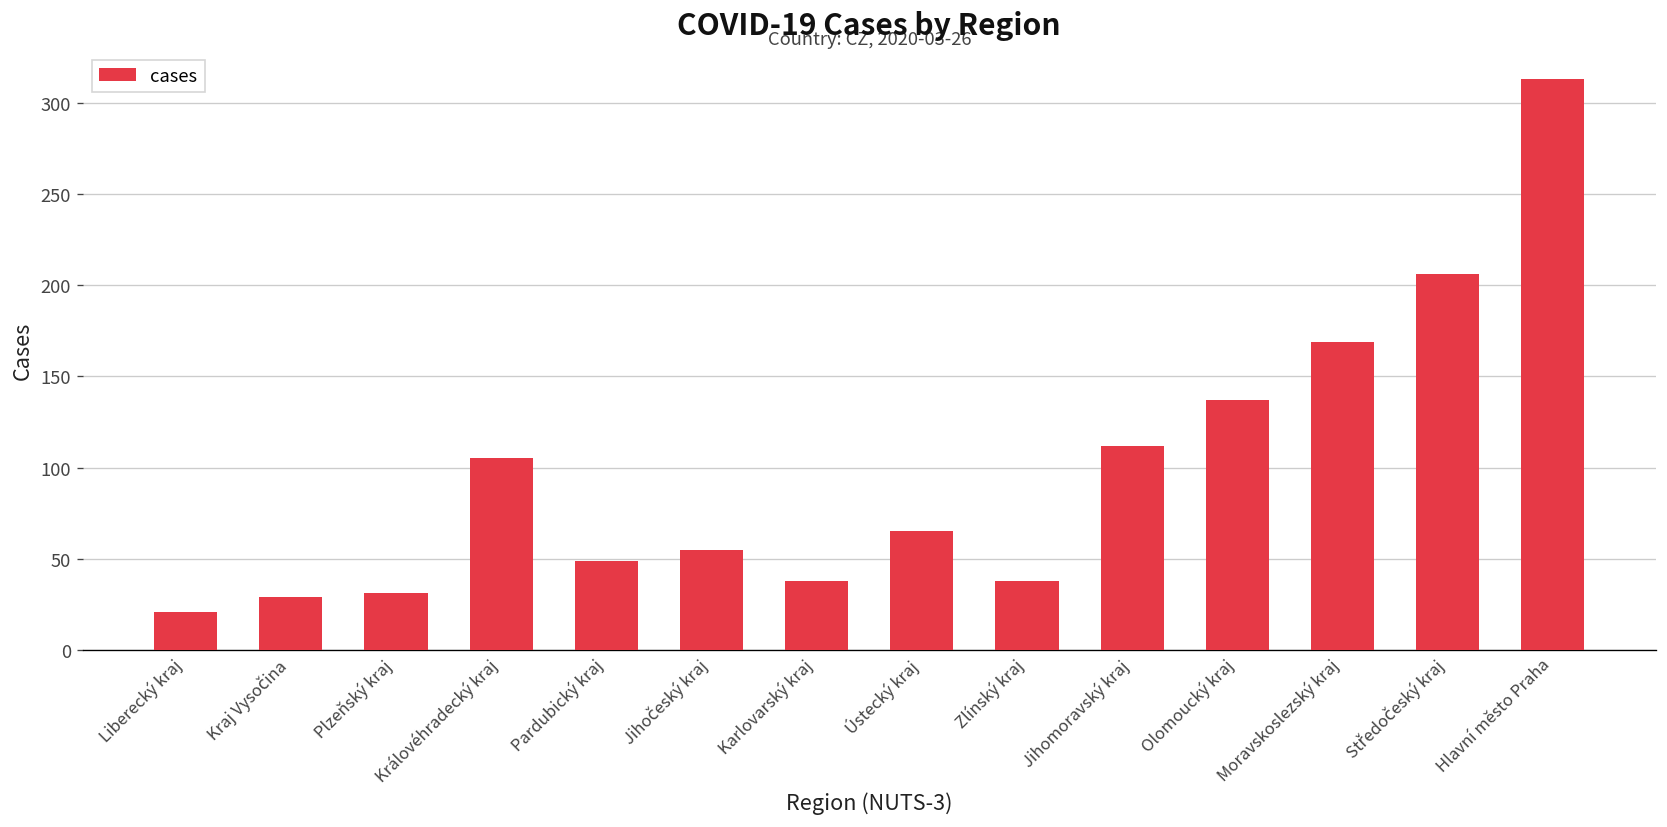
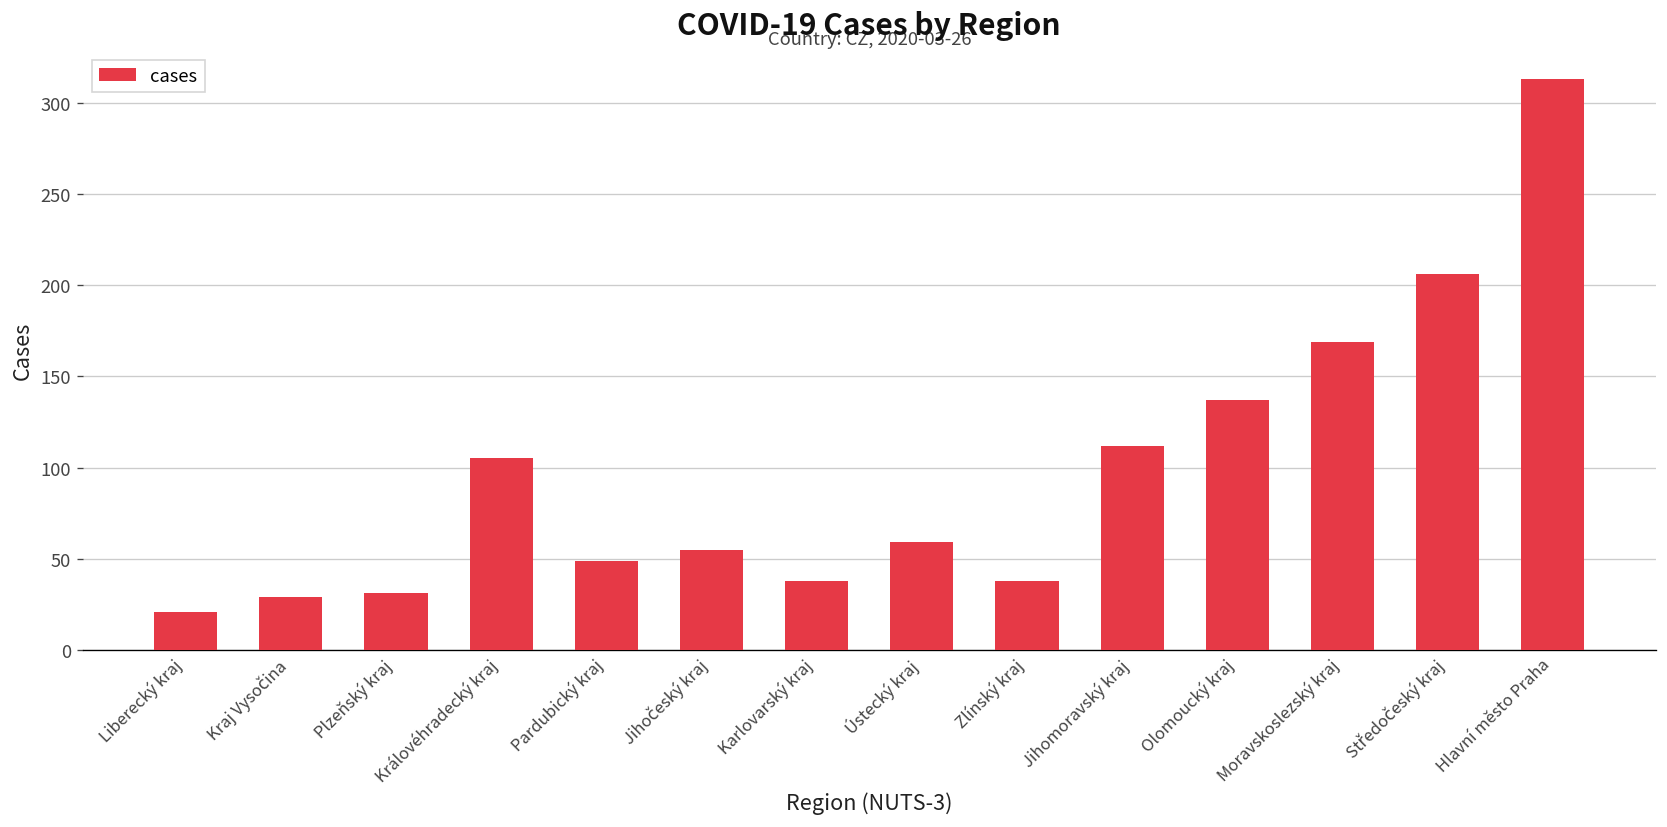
  {
    "Liberecký kraj": 21,
    "Kraj Vysočina": 29,
    "Plzeňský kraj": 31,
    "Královéhradecký kraj": 105,
    "Pardubický kraj": 49,
    "Jihočeský kraj": 55,
    "Karlovarský kraj": 38,
-   "Ústecký kraj": 65,
+   "Ústecký kraj": 59,
    "Zlínský kraj": 38,
    "Jihomoravský kraj": 112,
    "Olomoucký kraj": 137,
    "Moravskoslezský kraj": 169,
    "Středočeský kraj": 206,
    "Hlavní město Praha": 313
  }
